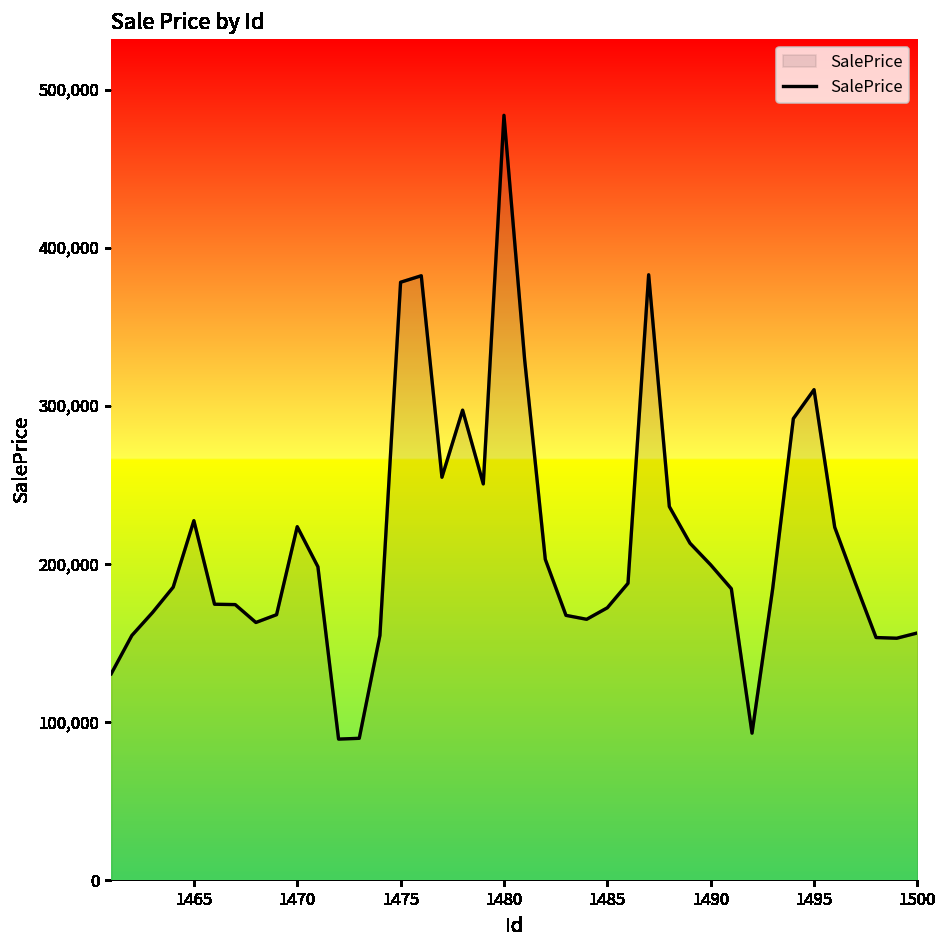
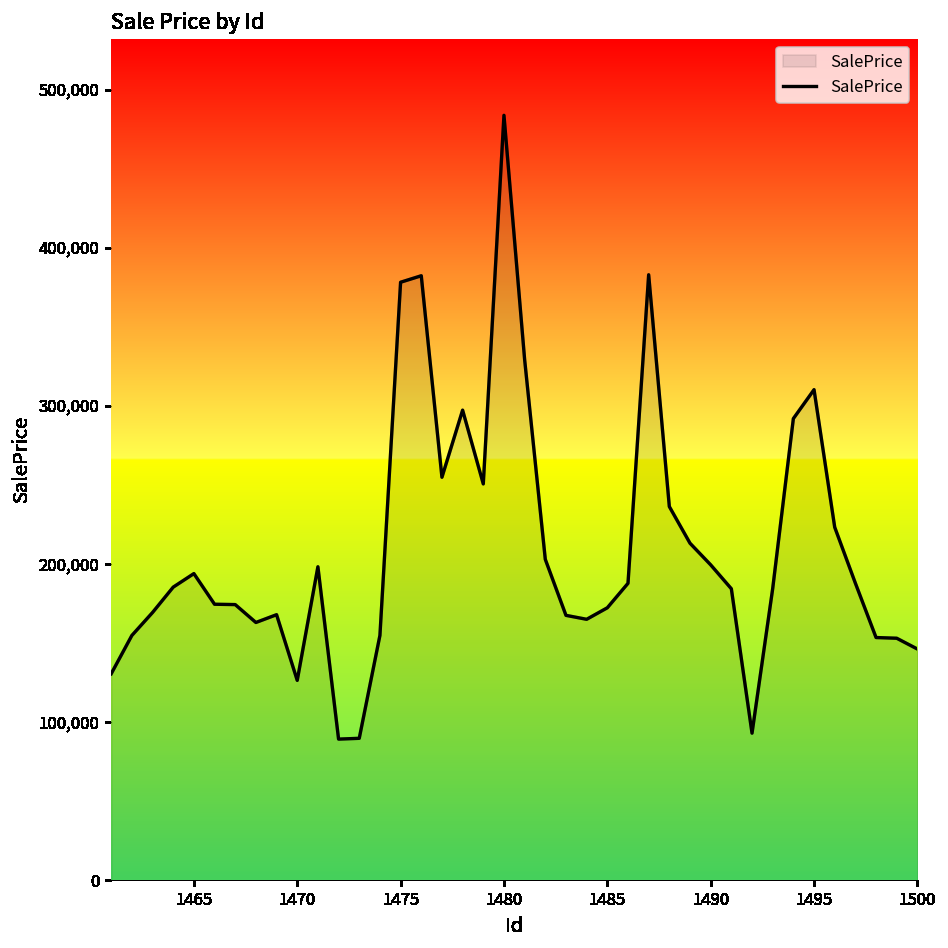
  {
-   "1465": "227,000",
-   "1470": "224,000",
+   "1465": "194,000",
+   "1470": "126,000",
    "1475": "378,000",
    "1480": "484,000",
    "1485": "172,000",
    "1490": "200,000",
    "1495": "310,000",
-   "1500": "156,000"
+   "1500": "146,000"
  }
